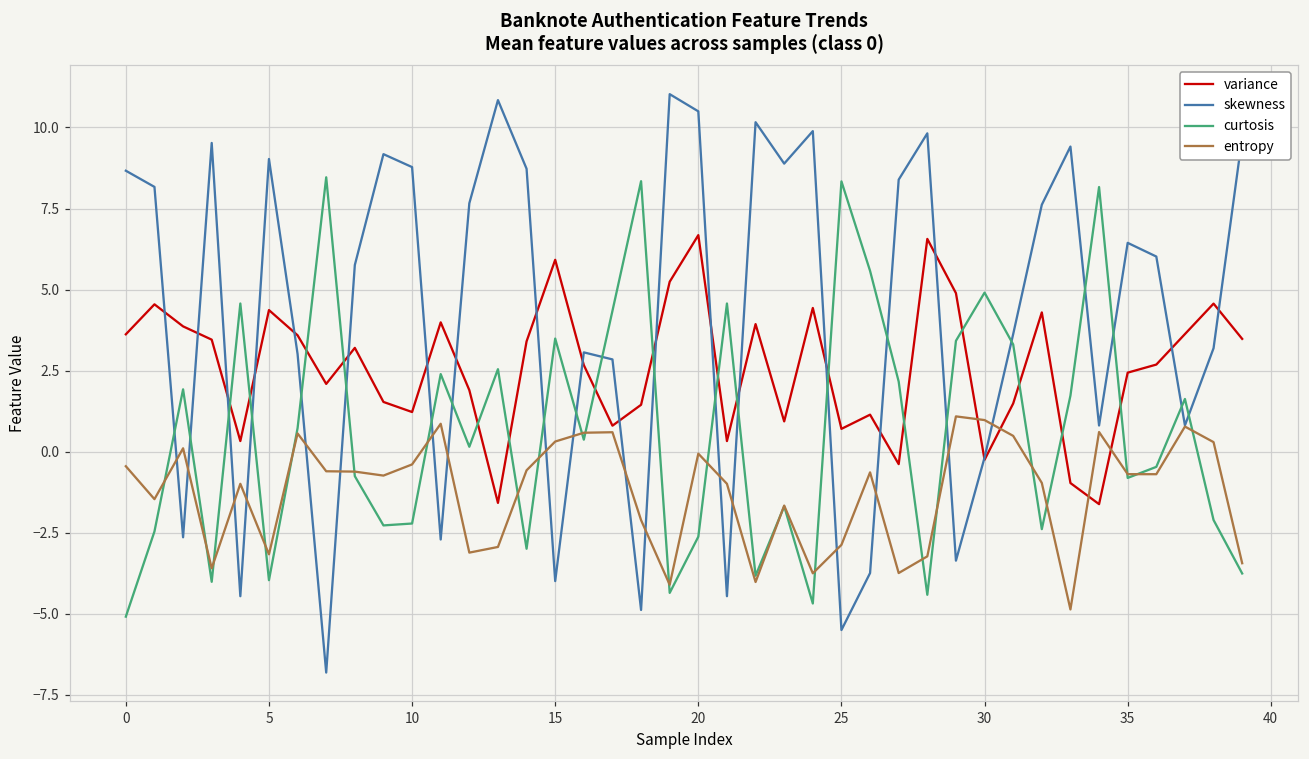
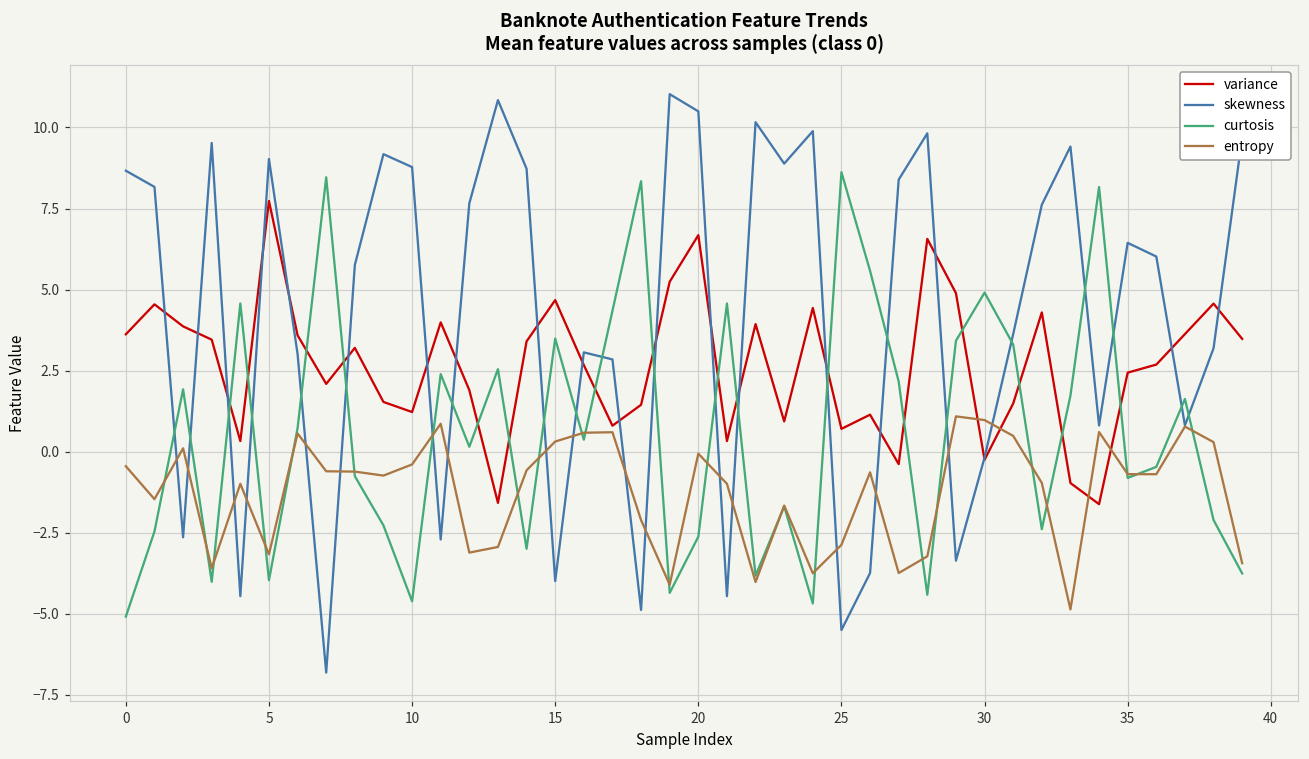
  {
    "variance": {
      "0": 3.6,
-     "5": 4.4,
+     "5": 7.7,
      "10": 1.2,
-     "15": 5.9,
+     "15": 4.7,
      "20": 6.7,
      "25": 0.7,
      "35": 2.4
    },
    "skewness": {
      "0": 8.7,
      "5": 9.0,
      "10": 8.8,
      "15": -4.0,
      "20": 10.5,
      "25": -5.5,
      "35": 6.4
    },
    "curtosis": {
      "0": -5.1,
      "5": -4.0,
-     "10": -2.2,
+     "10": -4.6,
      "15": 3.5,
      "20": -2.6,
-     "25": 8.3,
+     "25": 8.6,
      "30": 4.9,
      "35": -0.8
    },
    "entropy": {
      "0": -0.4,
      "5": -3.2,
      "10": -0.4,
      "15": 0.3,
      "20": -0.1,
      "25": -2.9,
      "30": 1.0,
      "35": -0.7
    }
  }
